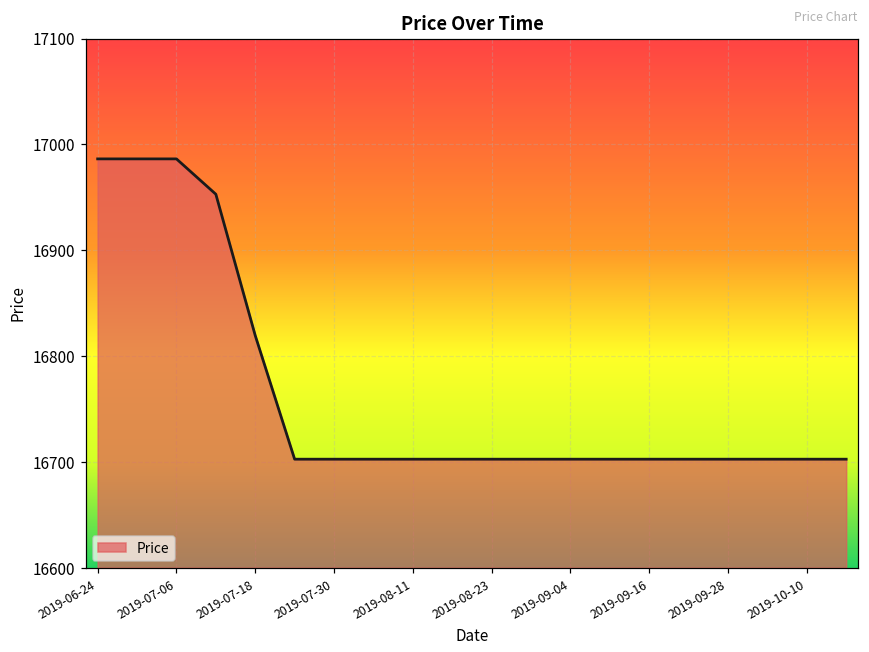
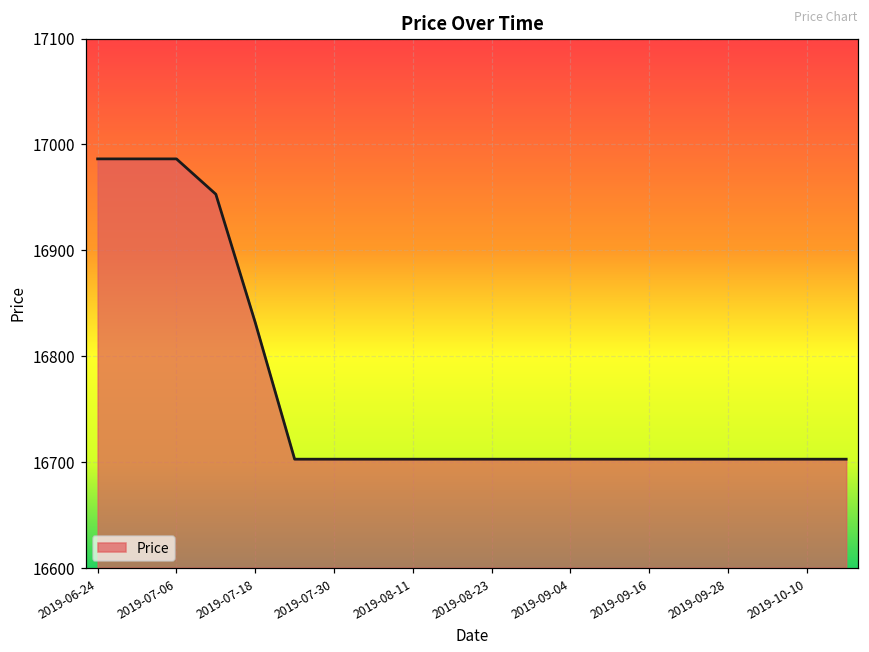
  {
    "2019-06-24": 16990,
    "2019-07-06": 16990,
-   "2019-07-18": 16820,
+   "2019-07-18": 16830,
    "2019-07-30": 16700,
    "2019-08-11": 16700,
    "2019-08-23": 16700,
    "2019-09-04": 16700,
    "2019-09-16": 16700,
    "2019-09-28": 16700,
    "2019-10-10": 16700
  }
